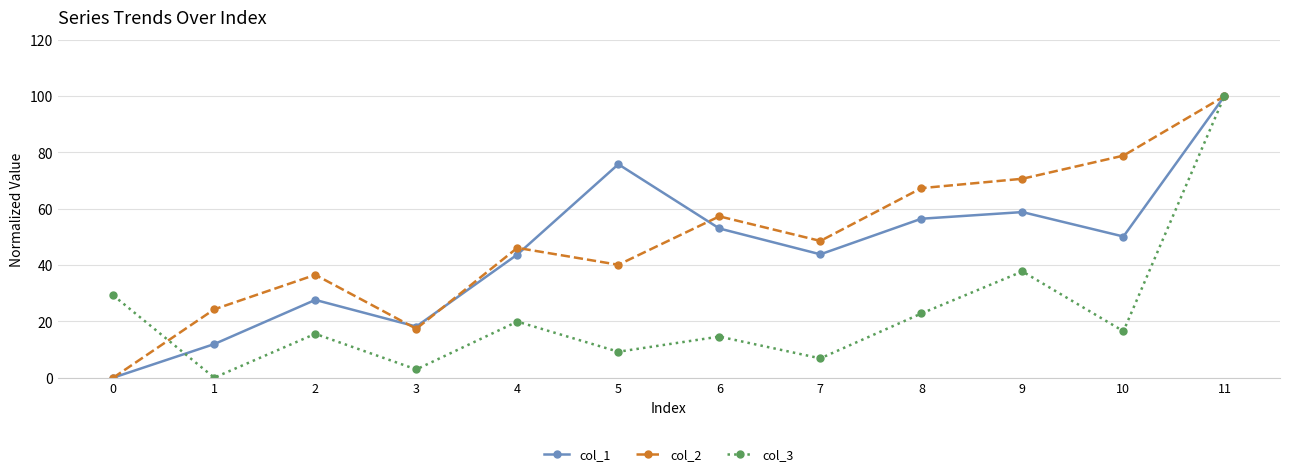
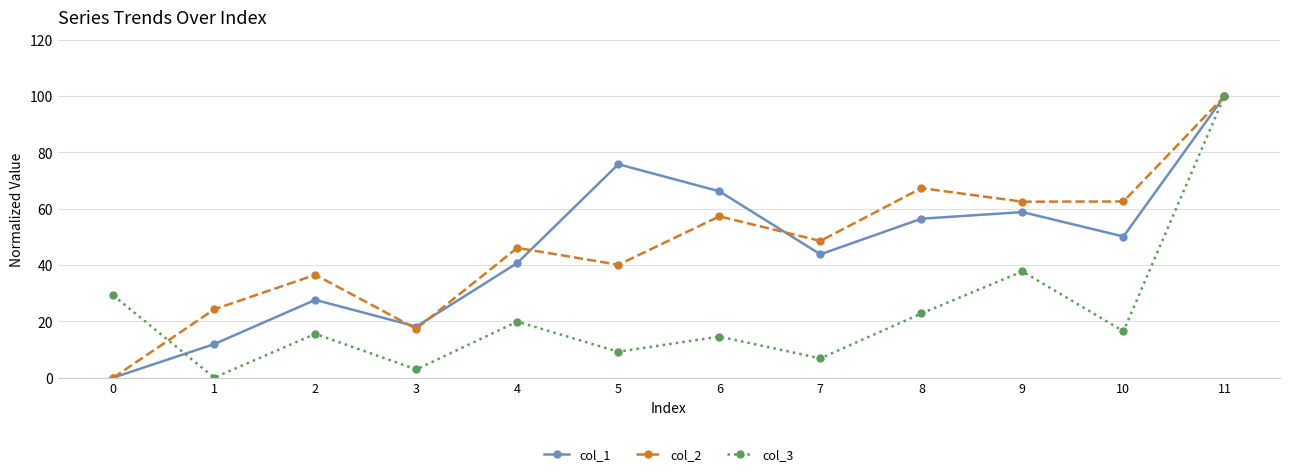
  {
    "col_1": {
      "1": 12,
      "2": 28,
-     "4": 44,
+     "4": 41,
      "5": 76,
-     "6": 53,
+     "6": 66,
      "7": 44,
      "8": 56,
      "9": 59,
      "10": 50
    },
    "col_2": {
      "1": 24,
      "2": 37,
      "4": 46,
      "5": 40,
      "6": 57,
      "7": 49,
      "8": 67,
-     "9": 71,
-     "10": 79
+     "9": 63,
+     "10": 63
    },
    "col_3": {
      "0": 29,
      "1": 0,
      "2": 16,
      "3": 3,
      "4": 20,
      "5": 9,
      "6": 15,
      "7": 7,
      "8": 23,
      "9": 38,
      "10": 17
    }
  }
